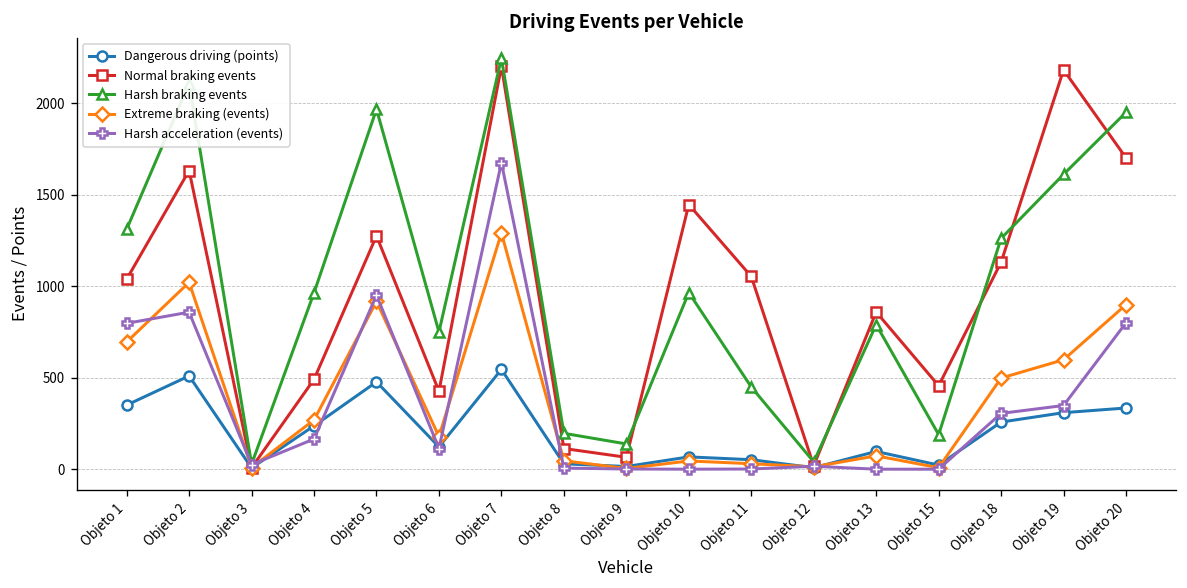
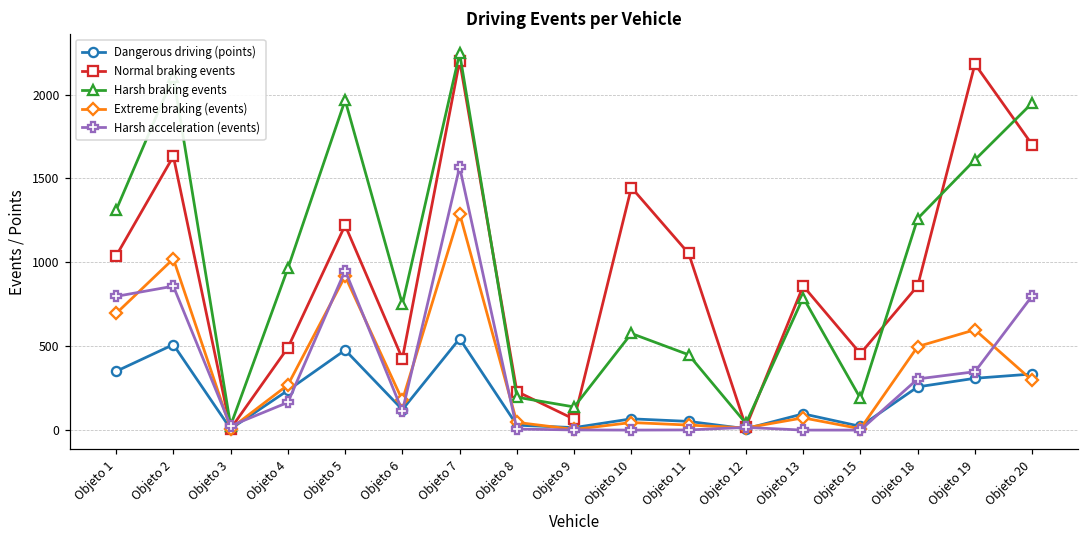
  {
    "Dangerous driving (points)": {
      "Objeto 1": 350,
      "Objeto 2": 510,
      "Objeto 4": 240,
      "Objeto 5": 480,
      "Objeto 7": 550,
      "Objeto 10": 70,
      "Objeto 11": 50,
      "Objeto 13": 100,
      "Objeto 18": 260,
      "Objeto 19": 310,
      "Objeto 20": 330
    },
    "Normal braking events": {
      "Objeto 1": 1040,
      "Objeto 2": 1630,
      "Objeto 4": 490,
-     "Objeto 5": 1280,
+     "Objeto 5": 1220,
      "Objeto 6": 430,
      "Objeto 7": 2200,
-     "Objeto 8": 110,
+     "Objeto 8": 230,
      "Objeto 9": 70,
      "Objeto 10": 1450,
      "Objeto 11": 1050,
      "Objeto 13": 860,
      "Objeto 15": 460,
-     "Objeto 18": 1130,
+     "Objeto 18": 860,
      "Objeto 19": 2180,
      "Objeto 20": 1700
    },
    "Harsh braking events": {
      "Objeto 1": 1310,
      "Objeto 4": 960,
      "Objeto 5": 1970,
      "Objeto 6": 750,
      "Objeto 7": 2250,
      "Objeto 8": 200,
      "Objeto 9": 140,
-     "Objeto 10": 970,
+     "Objeto 10": 580,
      "Objeto 11": 450,
      "Objeto 12": 40,
      "Objeto 13": 790,
      "Objeto 15": 190,
      "Objeto 18": 1260,
      "Objeto 19": 1610,
      "Objeto 20": 1950
    },
    "Extreme braking (events)": {
      "Objeto 1": 700,
      "Objeto 2": 1020,
      "Objeto 4": 270,
      "Objeto 5": 920,
      "Objeto 6": 180,
      "Objeto 7": 1290,
      "Objeto 10": 50,
      "Objeto 11": 30,
      "Objeto 13": 70,
      "Objeto 18": 500,
      "Objeto 19": 600,
-     "Objeto 20": 900
+     "Objeto 20": 300
    },
    "Harsh acceleration (events)": {
      "Objeto 1": 800,
      "Objeto 2": 860,
      "Objeto 4": 170,
      "Objeto 5": 950,
-     "Objeto 7": 1680,
+     "Objeto 7": 1570,
      "Objeto 8": 10,
      "Objeto 10": 0,
      "Objeto 11": 0,
      "Objeto 13": 0,
      "Objeto 18": 310,
      "Objeto 19": 350,
      "Objeto 20": 800
    }
  }
